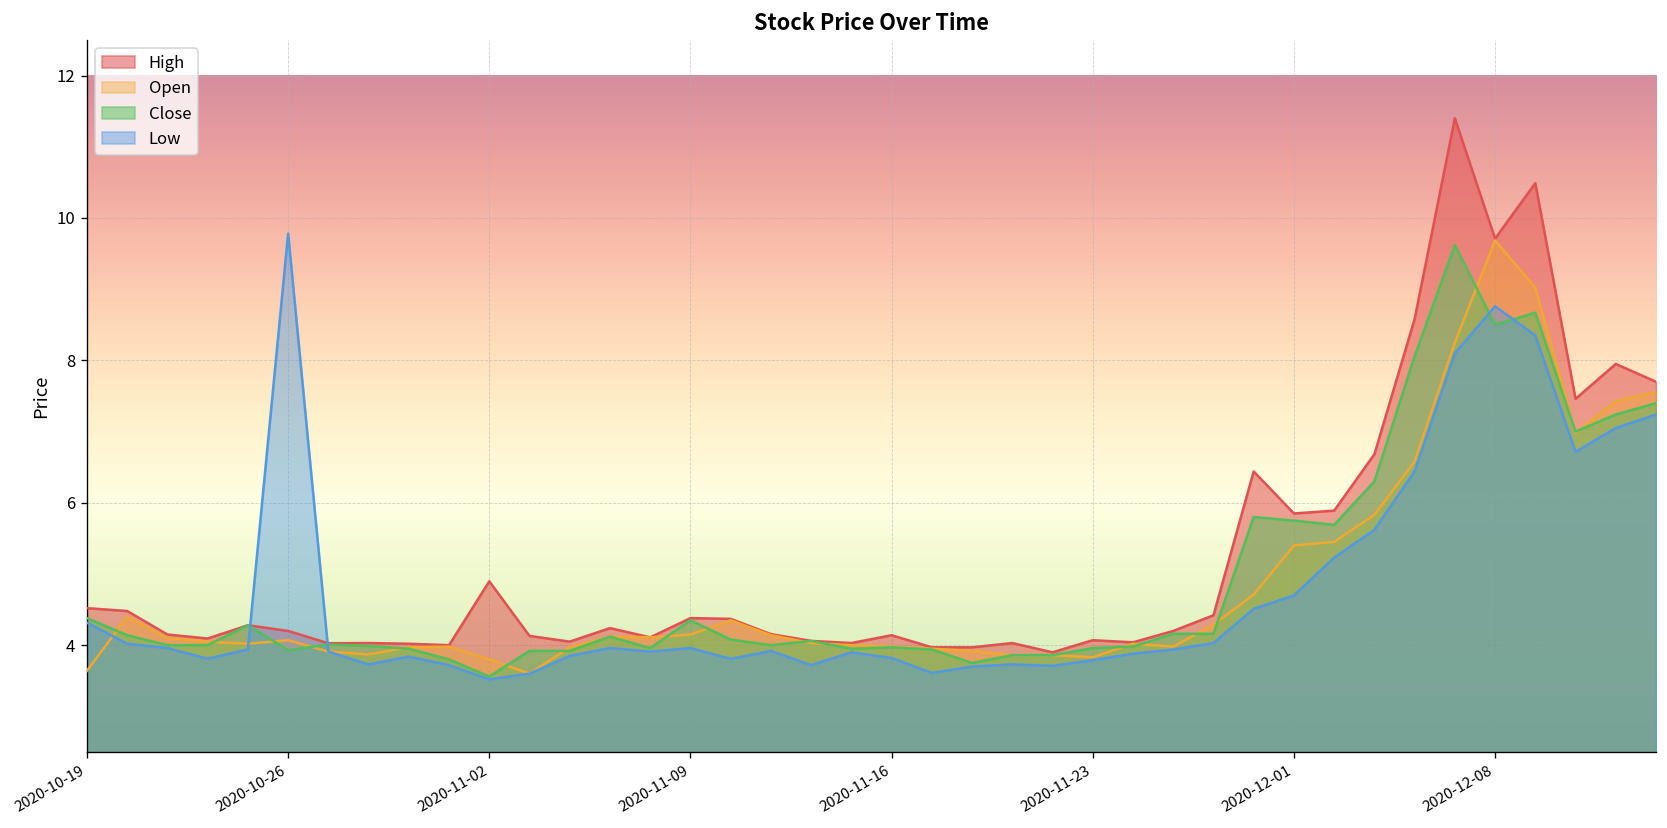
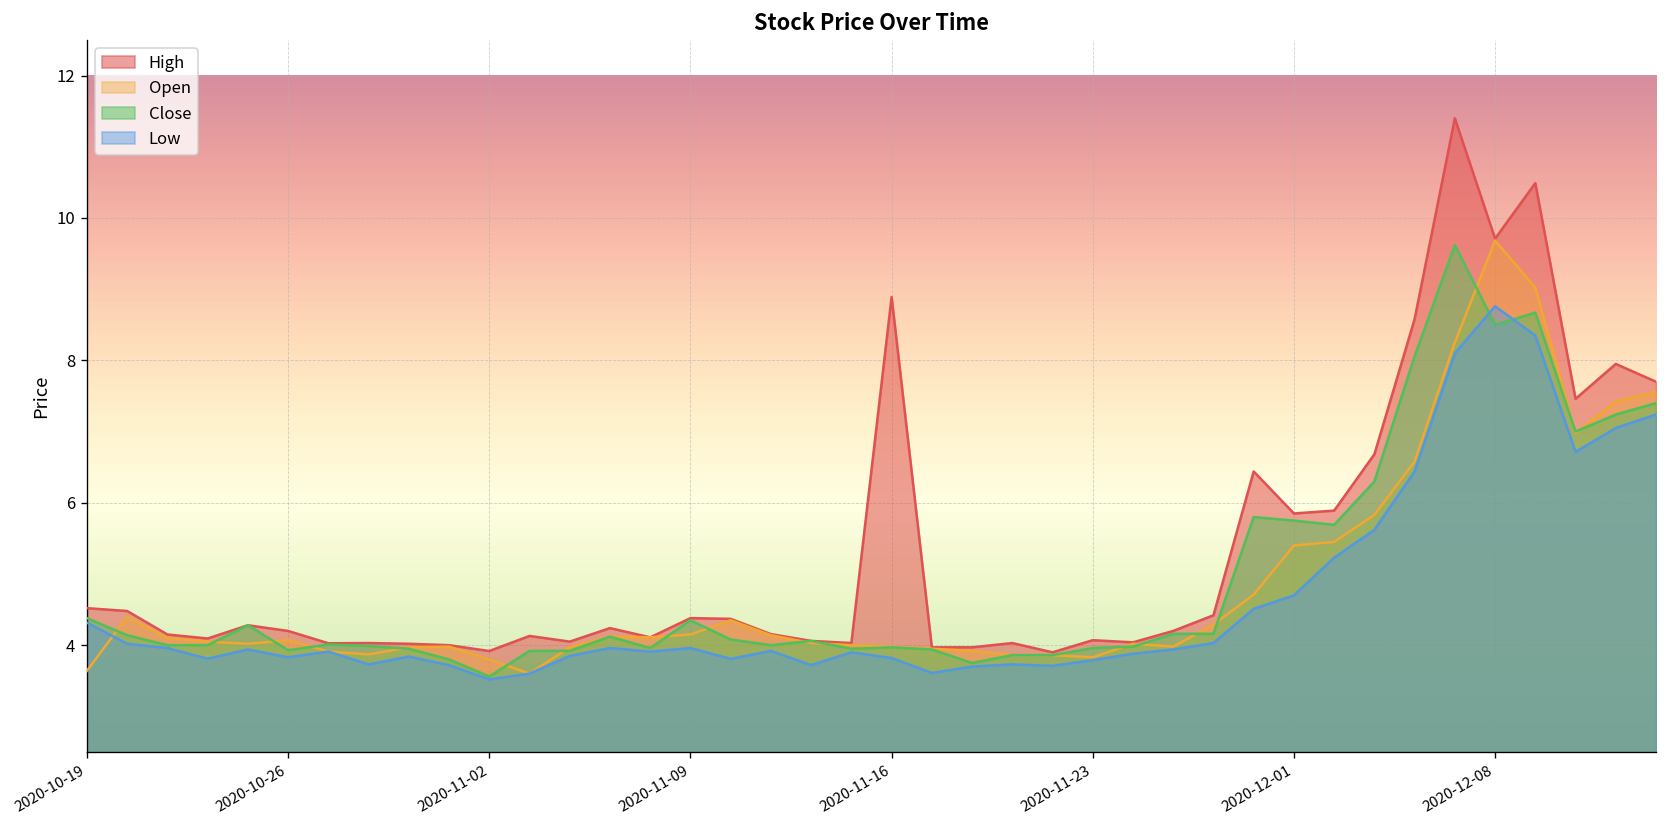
  {
    "High": {
      "2020-10-19": 4.5,
      "2020-10-26": 4.2,
-     "2020-11-02": 4.9,
-     "2020-11-16": 4.1,
+     "2020-11-02": 3.9,
+     "2020-11-16": 8.9,
      "2020-11-23": 4.1,
      "2020-12-01": 5.9
    },
    "Open": {
      "2020-10-19": 3.6,
      "2020-10-26": 4.1,
      "2020-11-02": 3.8,
      "2020-11-09": 4.2,
      "2020-12-01": 5.4
    },
    "Close": {
      "2020-10-19": 4.4,
      "2020-10-26": 3.9,
      "2020-11-23": 4.0,
      "2020-12-01": 5.8,
      "2020-12-08": 8.5
    },
    "Low": {
      "2020-10-19": 4.3,
-     "2020-10-26": 9.8,
+     "2020-10-26": 3.8,
      "2020-11-09": 4.0,
      "2020-11-16": 3.8,
      "2020-12-01": 4.7,
      "2020-12-08": 8.8
    }
  }
